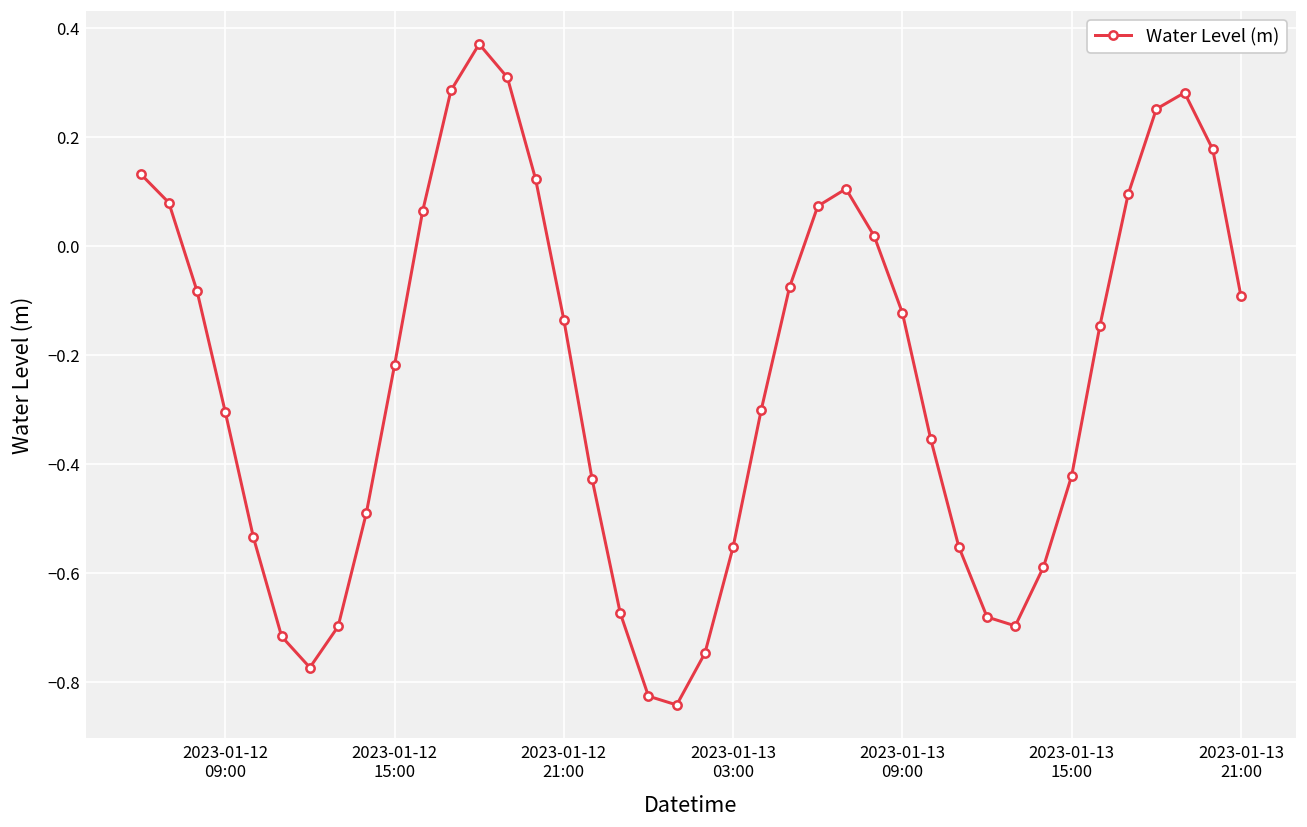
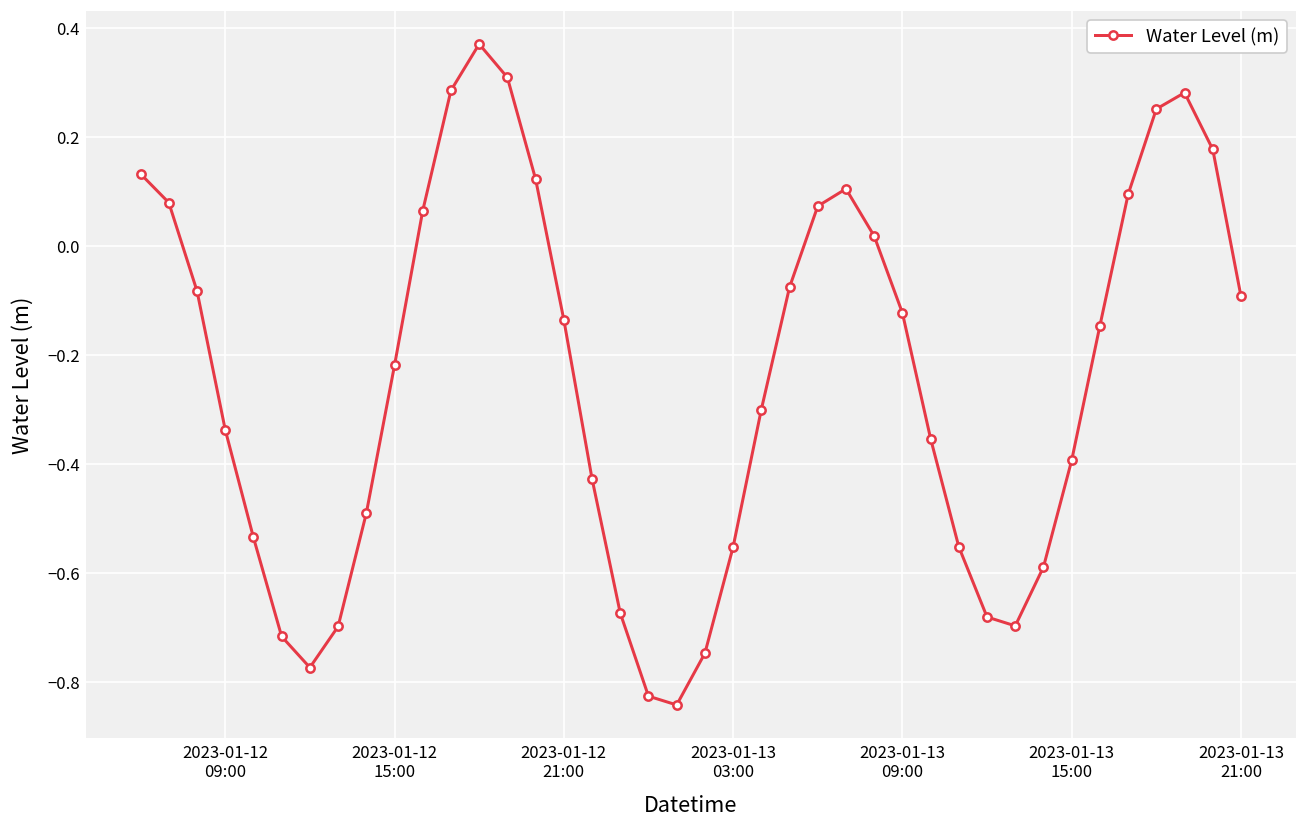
  {
-   "2023-01-12 09:00": -0.31,
+   "2023-01-12 09:00": -0.34,
    "2023-01-12 15:00": -0.22,
    "2023-01-12 21:00": -0.14,
    "2023-01-13 03:00": -0.55,
    "2023-01-13 09:00": -0.12,
-   "2023-01-13 15:00": -0.42,
+   "2023-01-13 15:00": -0.39,
    "2023-01-13 21:00": -0.09
  }
